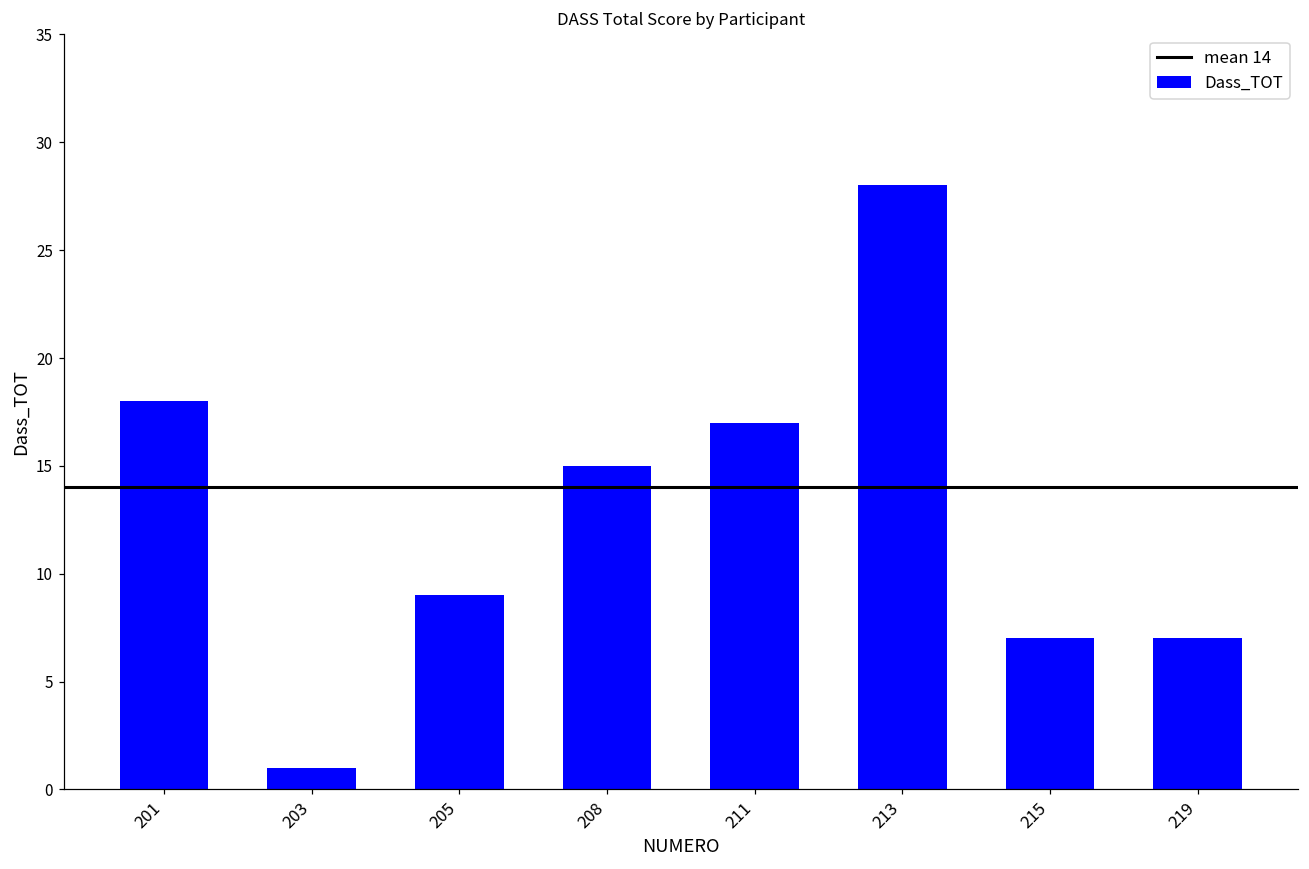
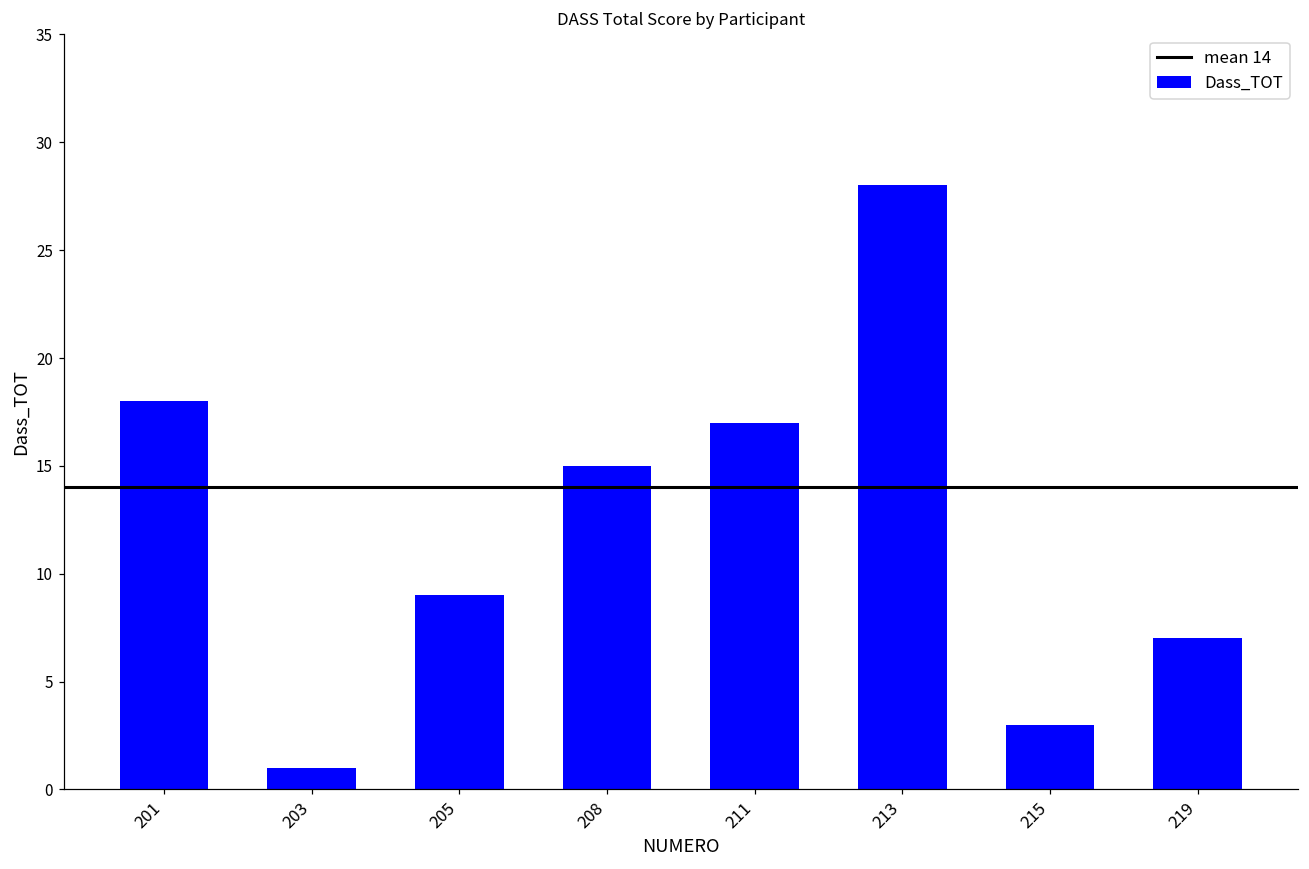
  {
    "201": 18,
    "203": 1,
    "205": 9,
    "208": 15,
    "211": 17,
    "213": 28,
-   "215": 7,
+   "215": 3,
    "219": 7
  }
